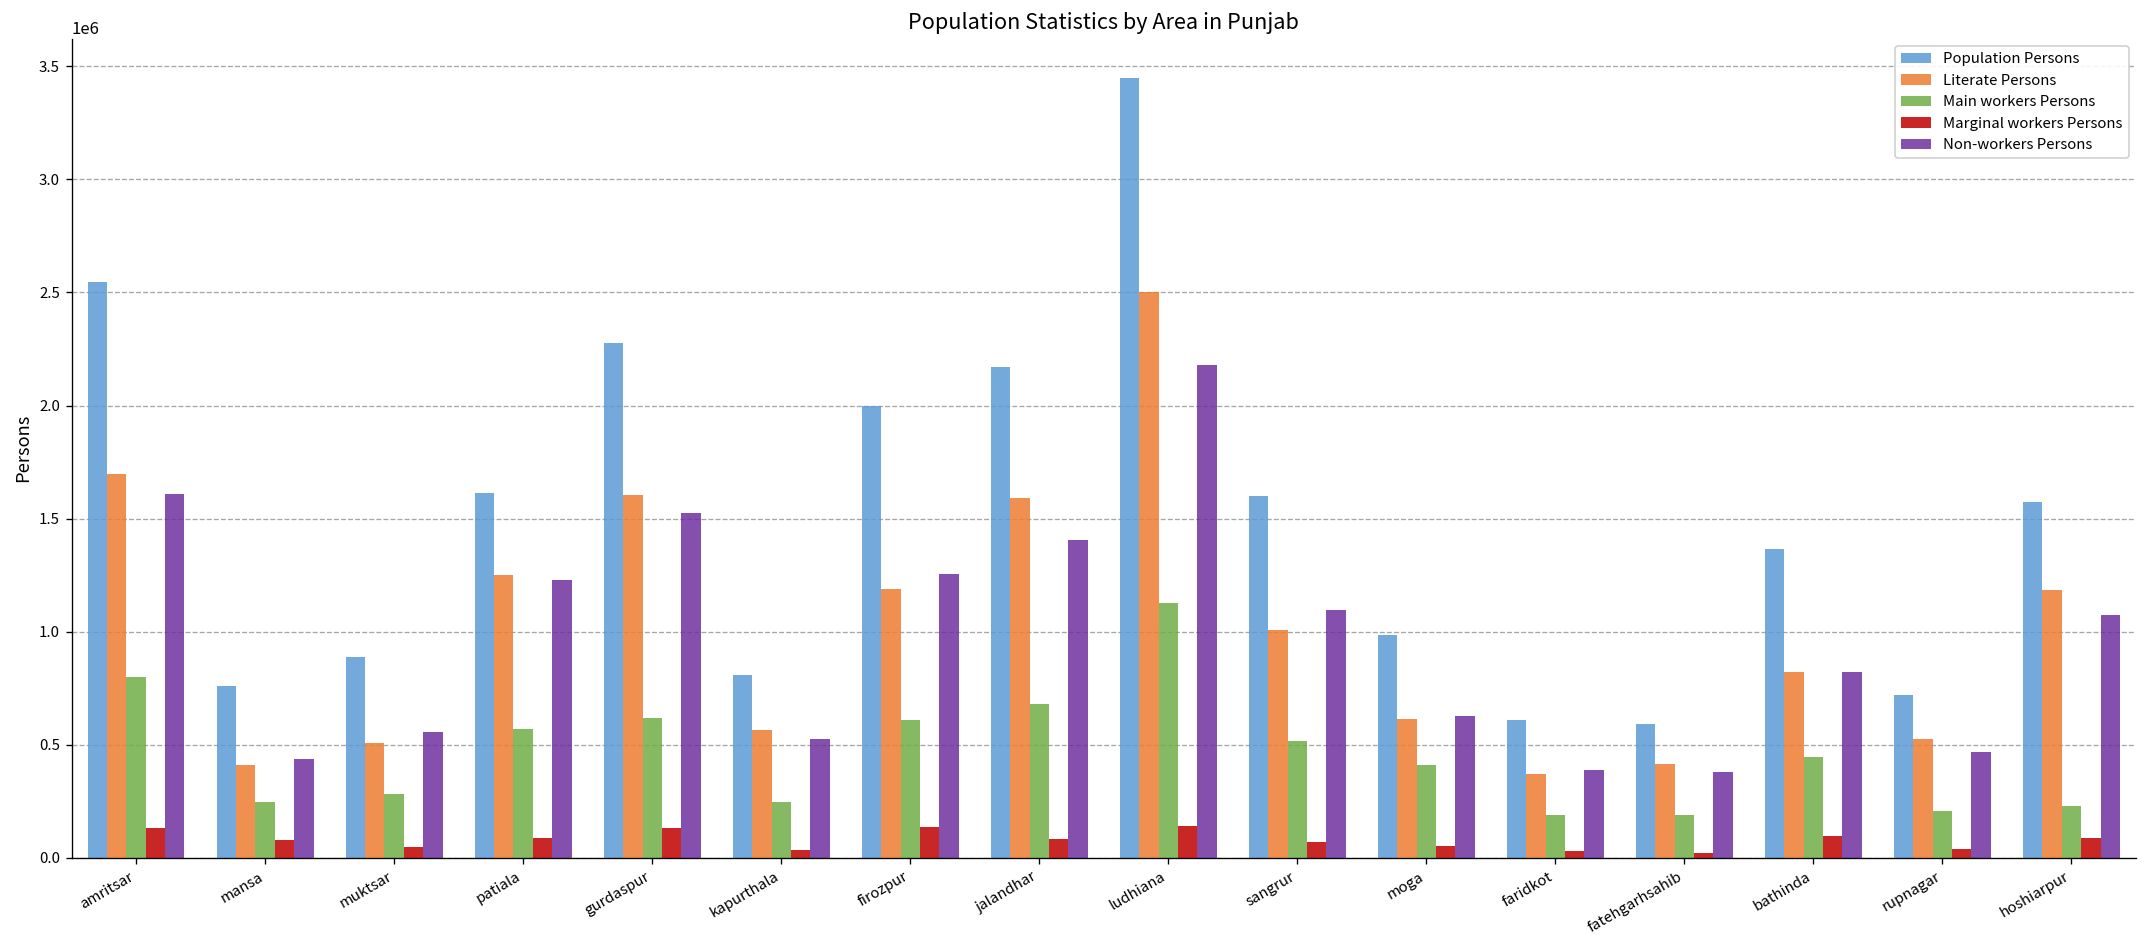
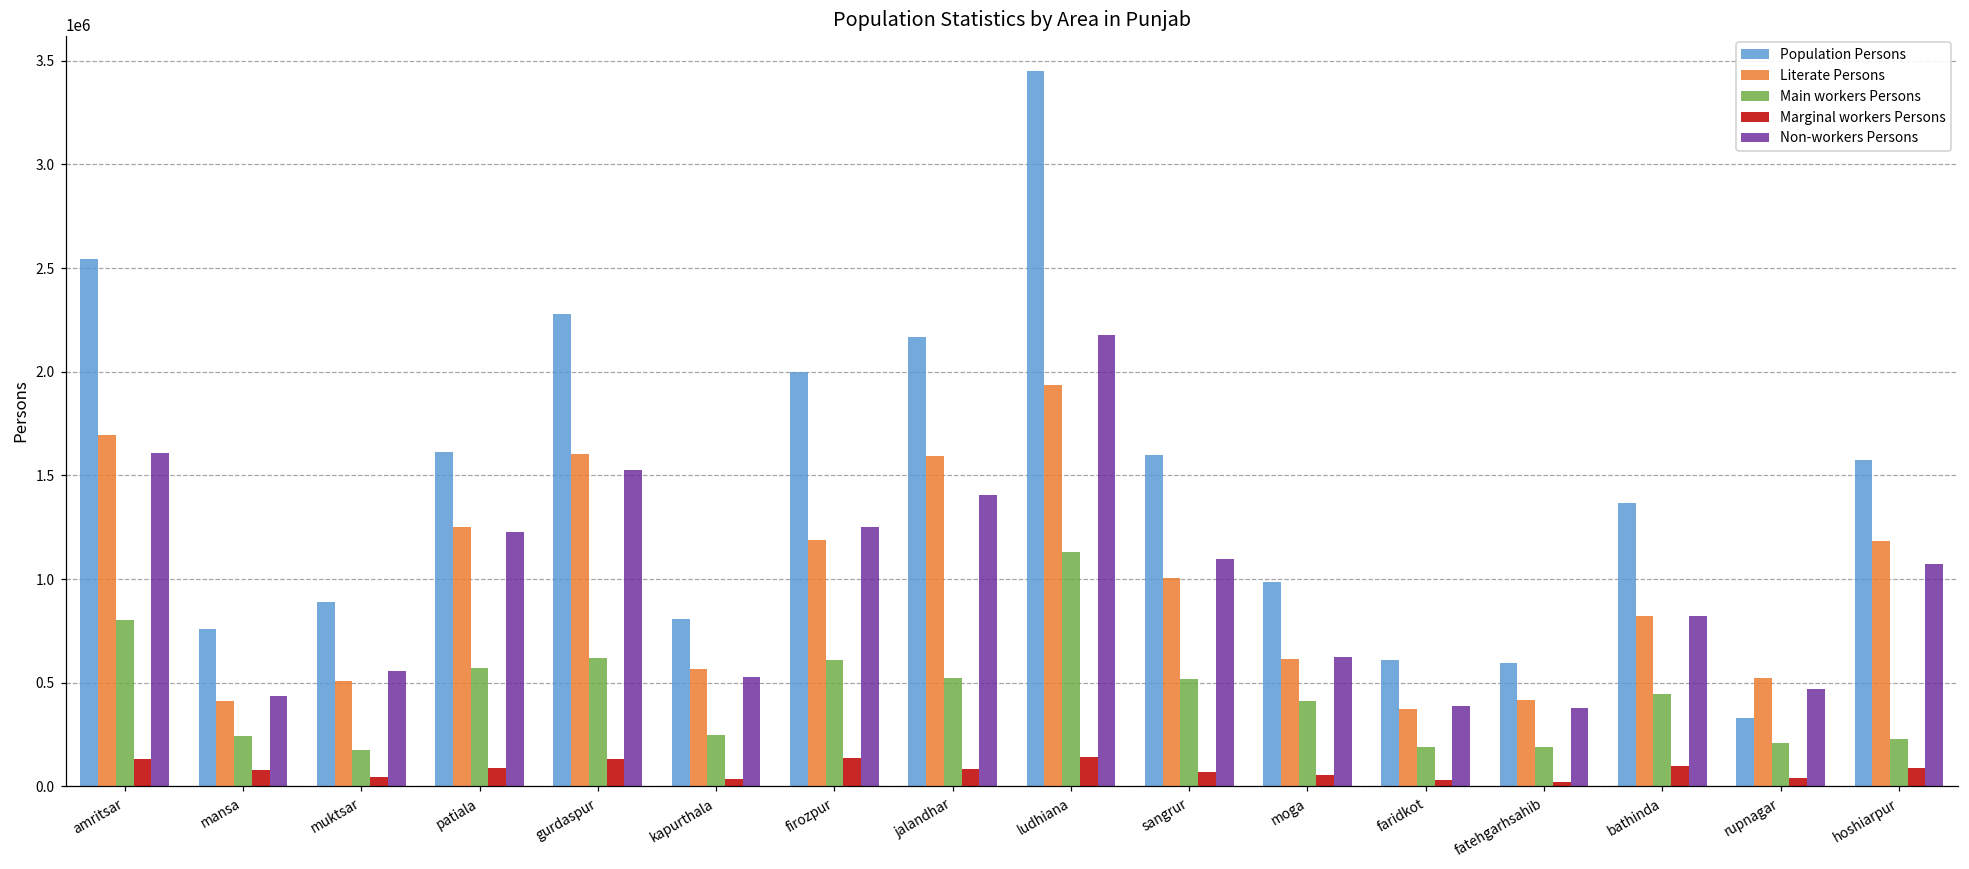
  {
    "Population Persons": {
      "amritsar": 2550000,
      "mansa": 760000,
      "muktsar": 890000,
      "patiala": 1610000,
      "gurdaspur": 2280000,
      "kapurthala": 810000,
      "firozpur": 2000000,
      "jalandhar": 2170000,
      "ludhiana": 3450000,
      "sangrur": 1600000,
      "moga": 990000,
      "faridkot": 610000,
      "fatehgarhsahib": 590000,
      "bathinda": 1370000,
-     "rupnagar": 720000,
+     "rupnagar": 330000,
      "hoshiarpur": 1580000
    },
    "Literate Persons": {
      "amritsar": 1700000,
      "mansa": 410000,
      "muktsar": 510000,
      "patiala": 1250000,
      "gurdaspur": 1600000,
      "kapurthala": 570000,
      "firozpur": 1190000,
      "jalandhar": 1590000,
-     "ludhiana": 2500000,
+     "ludhiana": 1940000,
      "sangrur": 1010000,
      "moga": 610000,
      "faridkot": 370000,
      "fatehgarhsahib": 420000,
      "bathinda": 820000,
      "rupnagar": 520000,
      "hoshiarpur": 1180000
    },
    "Main workers Persons": {
      "amritsar": 800000,
      "mansa": 250000,
-     "muktsar": 280000,
+     "muktsar": 180000,
      "patiala": 570000,
      "gurdaspur": 620000,
      "kapurthala": 250000,
      "firozpur": 610000,
-     "jalandhar": 680000,
+     "jalandhar": 530000,
      "ludhiana": 1130000,
      "sangrur": 520000,
      "moga": 410000,
      "faridkot": 190000,
      "fatehgarhsahib": 190000,
      "bathinda": 450000,
      "rupnagar": 210000,
      "hoshiarpur": 230000
    },
    "Marginal workers Persons": {
      "amritsar": 130000,
      "mansa": 80000,
      "muktsar": 50000,
      "patiala": 90000,
      "gurdaspur": 130000,
      "kapurthala": 40000,
      "firozpur": 140000,
      "jalandhar": 80000,
      "ludhiana": 140000,
      "sangrur": 70000,
      "moga": 50000,
      "faridkot": 30000,
      "fatehgarhsahib": 20000,
      "bathinda": 100000,
      "rupnagar": 40000,
      "hoshiarpur": 90000
    },
    "Non-workers Persons": {
      "amritsar": 1610000,
      "mansa": 440000,
      "muktsar": 560000,
      "patiala": 1230000,
      "gurdaspur": 1530000,
      "kapurthala": 530000,
      "firozpur": 1250000,
      "jalandhar": 1410000,
      "ludhiana": 2180000,
      "sangrur": 1100000,
      "moga": 630000,
      "faridkot": 390000,
      "fatehgarhsahib": 380000,
      "bathinda": 820000,
      "rupnagar": 470000,
      "hoshiarpur": 1070000
    }
  }
